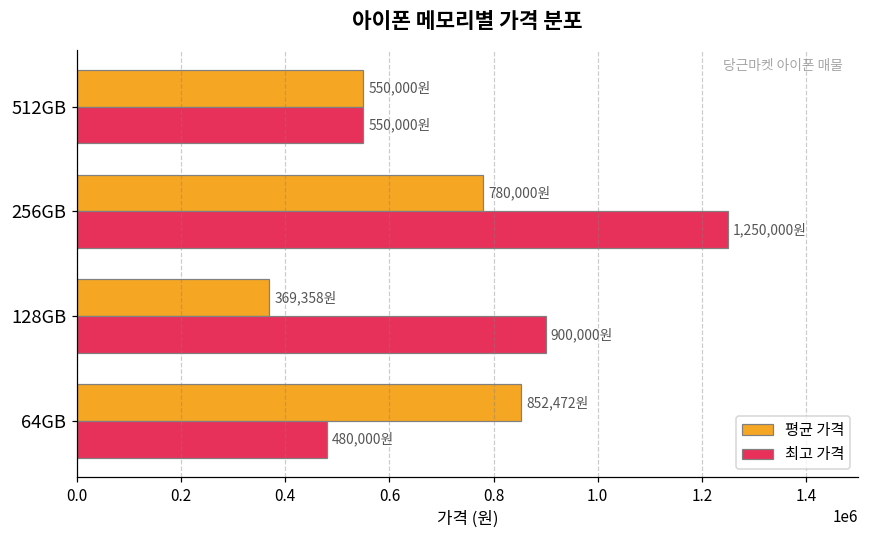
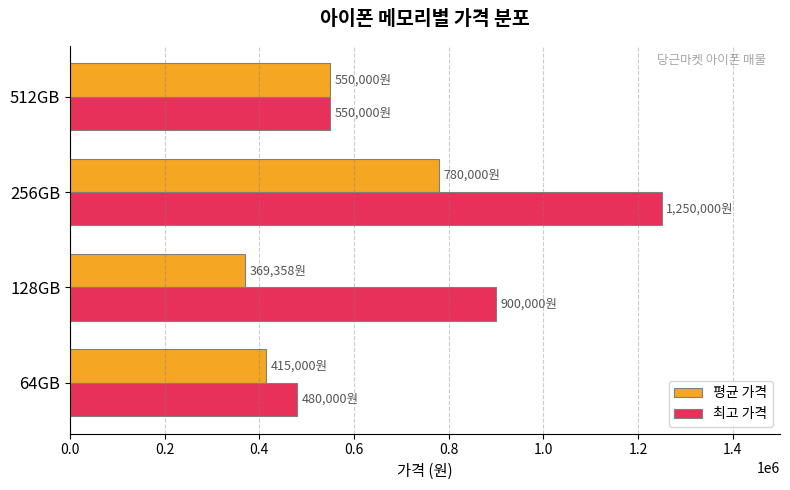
  {
    "평균 가격": {
      "512GB": "550,000원",
      "256GB": "780,000원",
      "128GB": "369,358원",
-     "64GB": "852,472원"
+     "64GB": "415,000원"
    },
    "최고 가격": {
      "512GB": "550,000원",
      "256GB": "1,250,000원",
      "128GB": "900,000원",
      "64GB": "480,000원"
    }
  }
